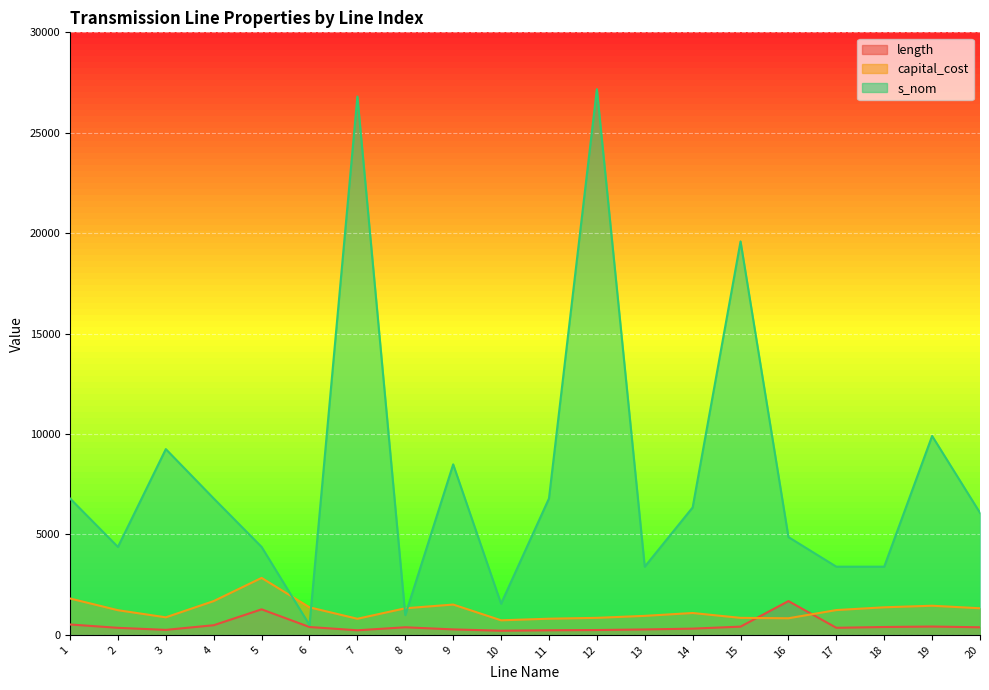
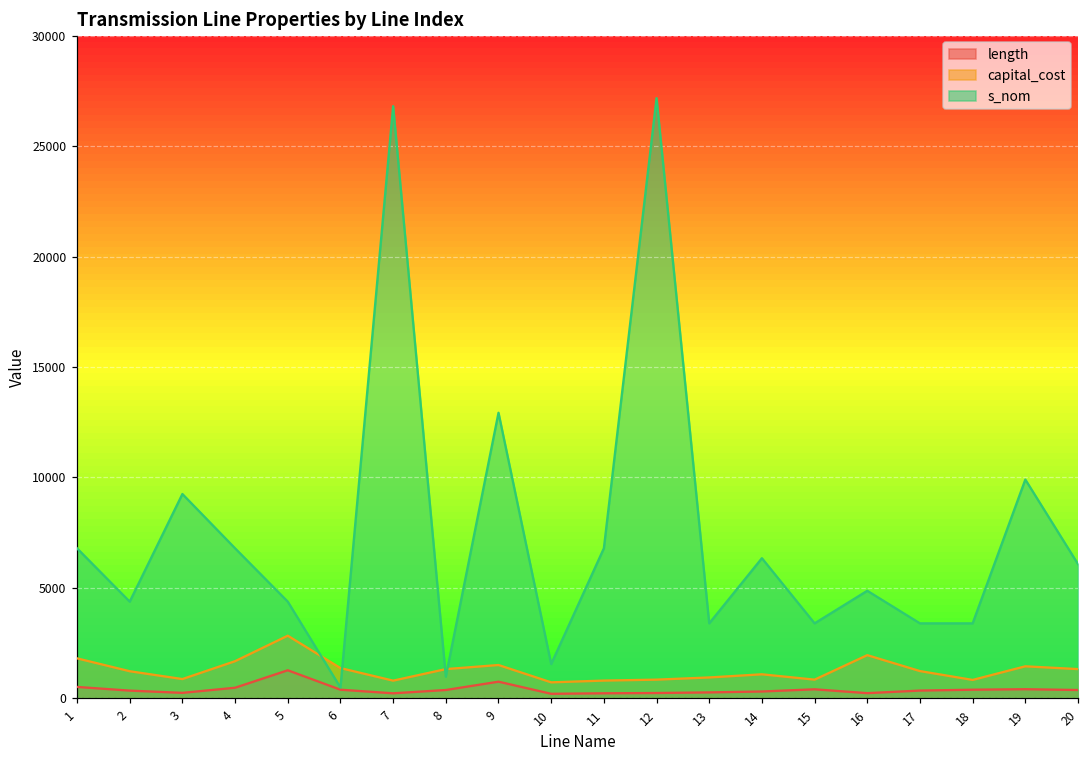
  {
    "length": {
      "1": 500,
      "2": 400,
      "3": 300,
      "4": 500,
      "5": 1300,
      "7": 200,
      "8": 400,
-     "9": 300,
+     "9": 800,
      "10": 200,
      "11": 200,
      "12": 200,
      "13": 300,
      "14": 300,
      "15": 400,
-     "16": 1700,
+     "16": 200,
      "17": 400,
      "18": 400,
      "19": 400,
      "20": 400
    },
    "capital_cost": {
      "1": 1800,
      "2": 1200,
      "3": 900,
      "4": 1700,
      "5": 2800,
      "6": 1400,
      "7": 800,
      "8": 1300,
      "9": 1500,
      "10": 700,
      "11": 800,
      "12": 800,
      "13": 900,
      "14": 1100,
      "15": 800,
-     "16": 800,
+     "16": 2000,
      "17": 1200,
-     "18": 1400,
+     "18": 800,
      "19": 1500,
      "20": 1300
    },
    "s_nom": {
      "1": 6800,
      "2": 4400,
      "3": 9300,
      "4": 6800,
      "5": 4400,
      "7": 26800,
      "8": 1000,
-     "9": 8500,
+     "9": 12900,
      "10": 1600,
      "11": 6800,
      "12": 27200,
      "13": 3400,
      "14": 6300,
-     "15": 19600,
+     "15": 3400,
      "16": 4900,
      "17": 3400,
      "18": 3400,
      "19": 9900,
      "20": 6100
    }
  }
